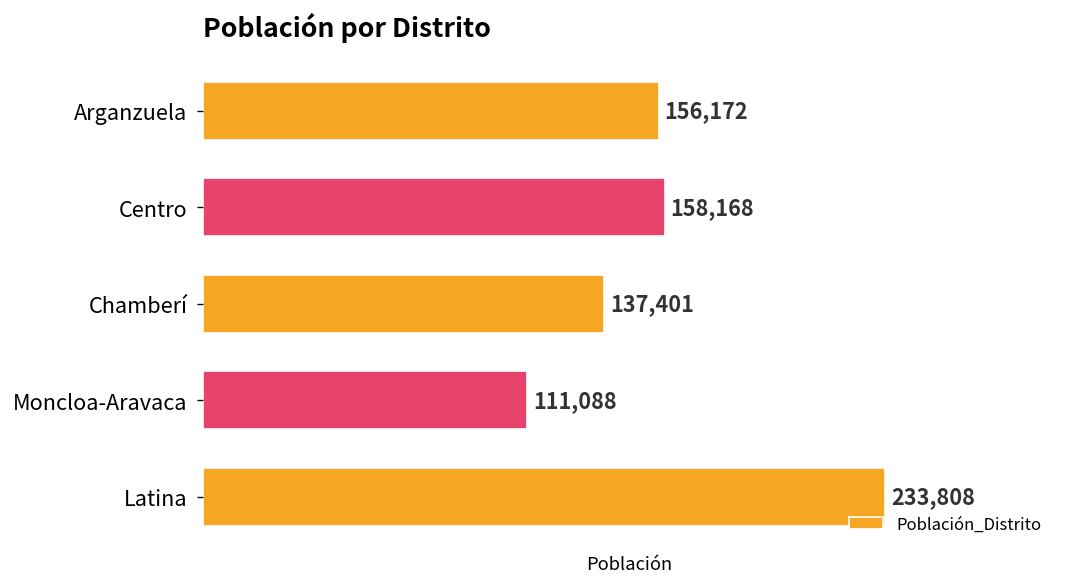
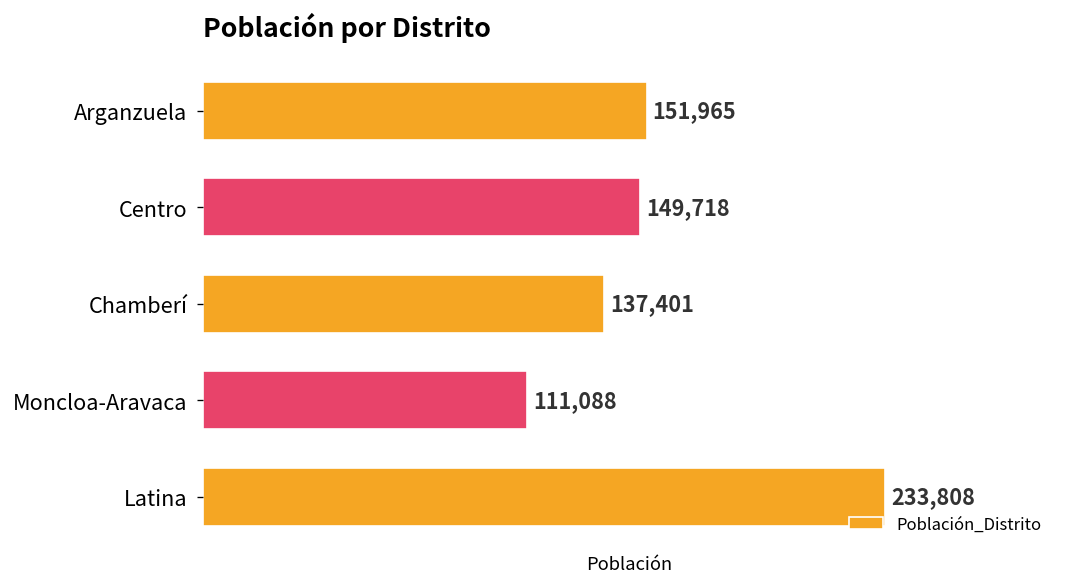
  {
-   "Arganzuela": "156,172",
-   "Centro": "158,168",
+   "Arganzuela": "151,965",
+   "Centro": "149,718",
    "Chamberí": "137,401",
    "Moncloa-Aravaca": "111,088",
    "Latina": "233,808"
  }
